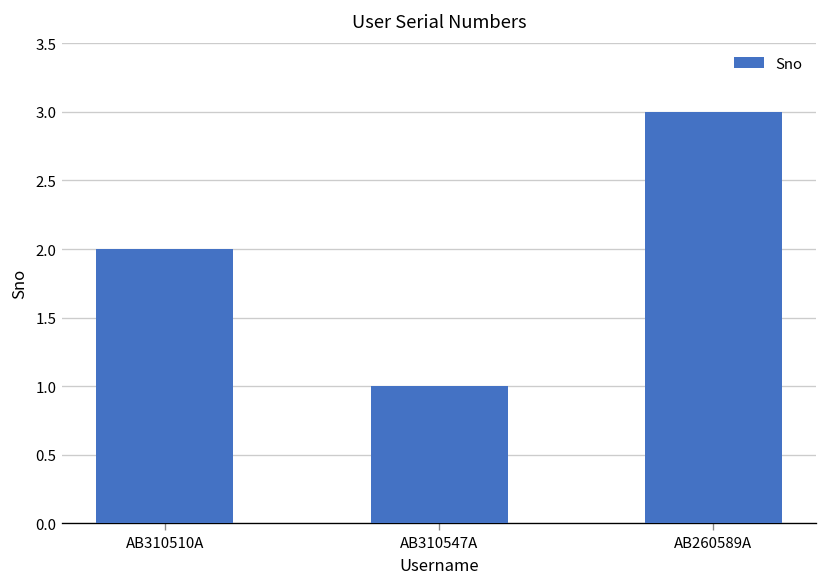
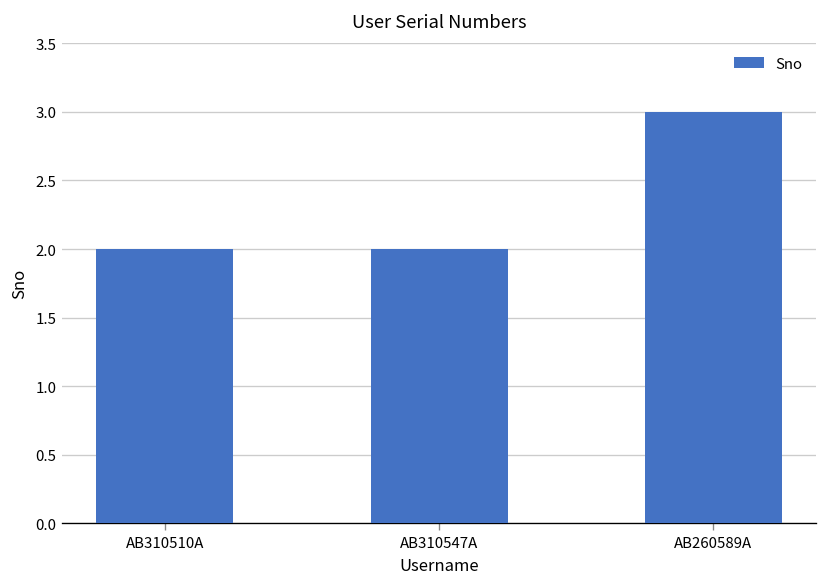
  {
    "AB310510A": 2,
-   "AB310547A": 1,
+   "AB310547A": 2,
    "AB260589A": 3
  }
